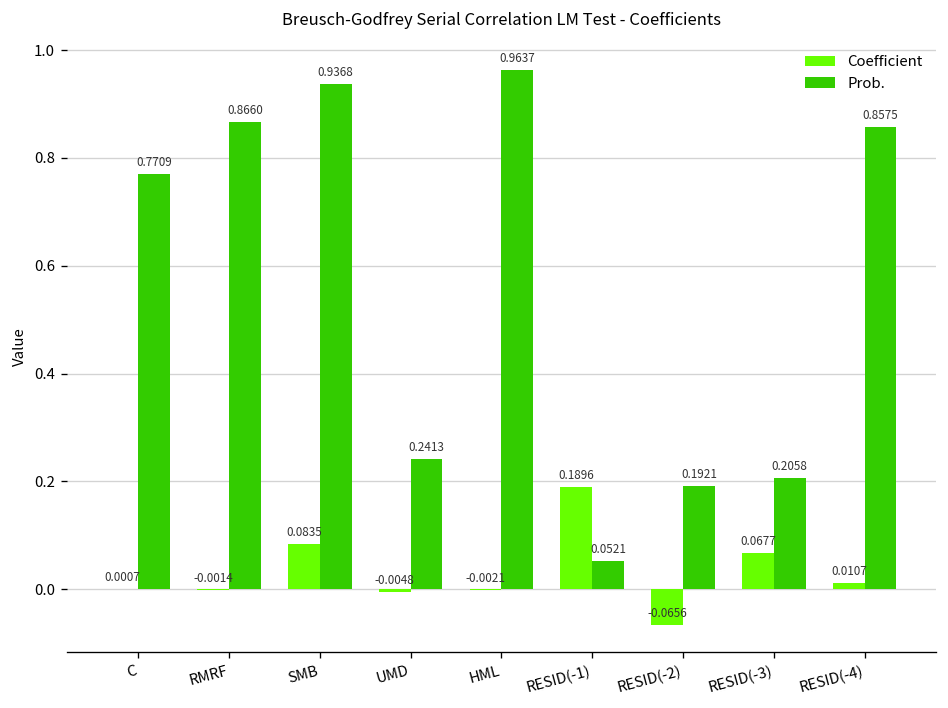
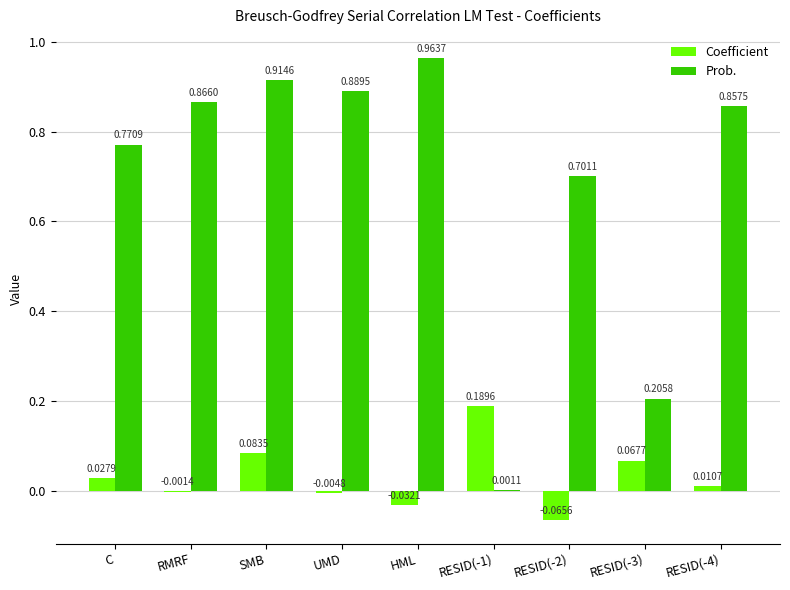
  {
    "Coefficient": {
-     "C": 0.0007,
+     "C": 0.0279,
      "RMRF": -0.0014,
      "SMB": 0.0835,
      "UMD": -0.0048,
-     "HML": -0.0021,
+     "HML": -0.0321,
      "RESID(-1)": 0.1896,
      "RESID(-2)": -0.0656,
      "RESID(-3)": 0.0677,
      "RESID(-4)": 0.0107
    },
    "Prob.": {
      "C": 0.7709,
      "RMRF": 0.8660,
-     "SMB": 0.9368,
-     "UMD": 0.2413,
+     "SMB": 0.9146,
+     "UMD": 0.8895,
      "HML": 0.9637,
-     "RESID(-1)": 0.0521,
-     "RESID(-2)": 0.1921,
+     "RESID(-1)": 0.0011,
+     "RESID(-2)": 0.7011,
      "RESID(-3)": 0.2058,
      "RESID(-4)": 0.8575
    }
  }
